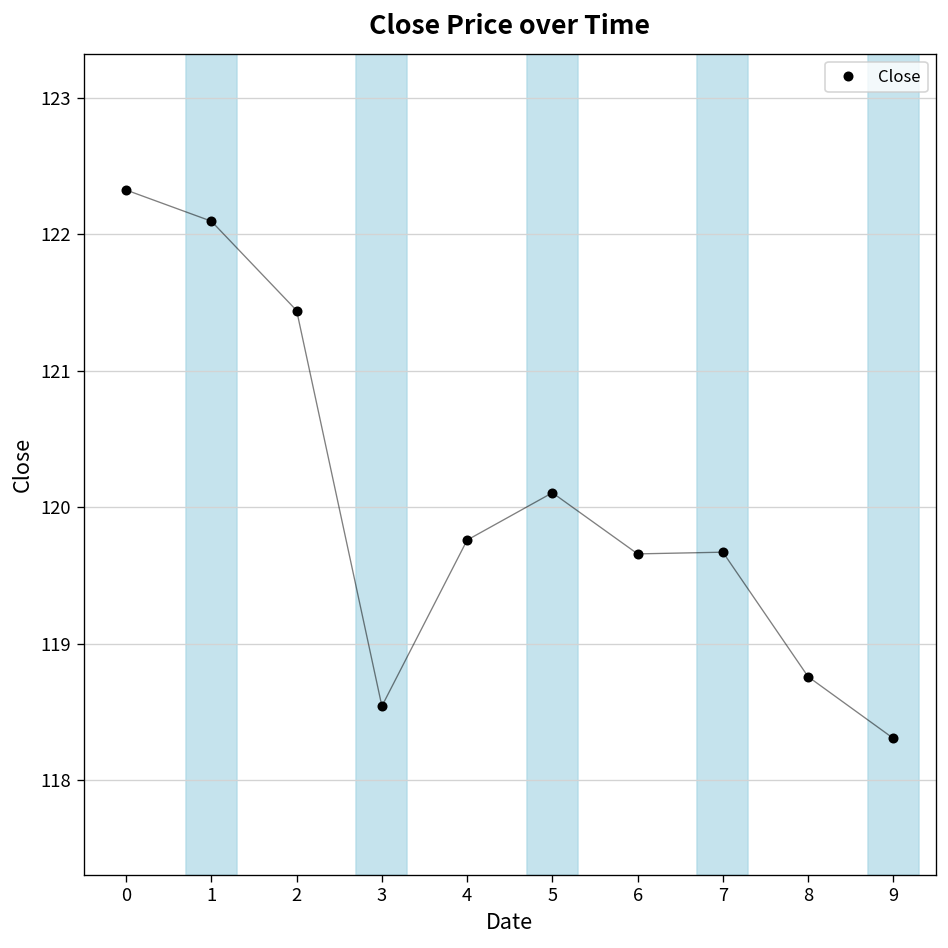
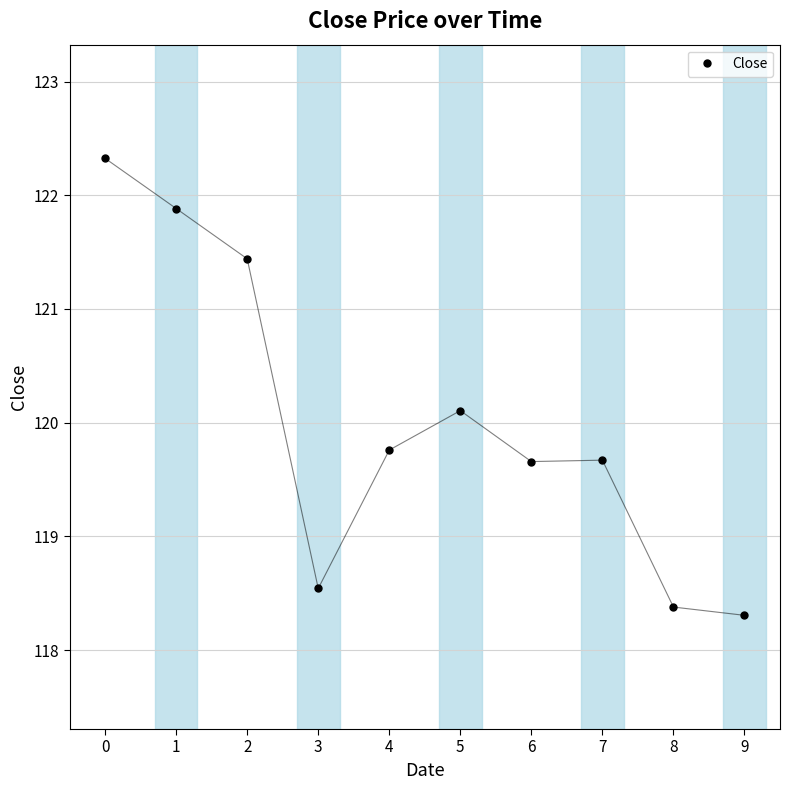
  {
    "0": 122.32,
-   "1": 122.10,
+   "1": 121.88,
    "2": 121.44,
    "3": 118.54,
    "4": 119.76,
    "5": 120.11,
    "6": 119.66,
    "7": 119.67,
-   "8": 118.76,
+   "8": 118.38,
    "9": 118.31
  }
